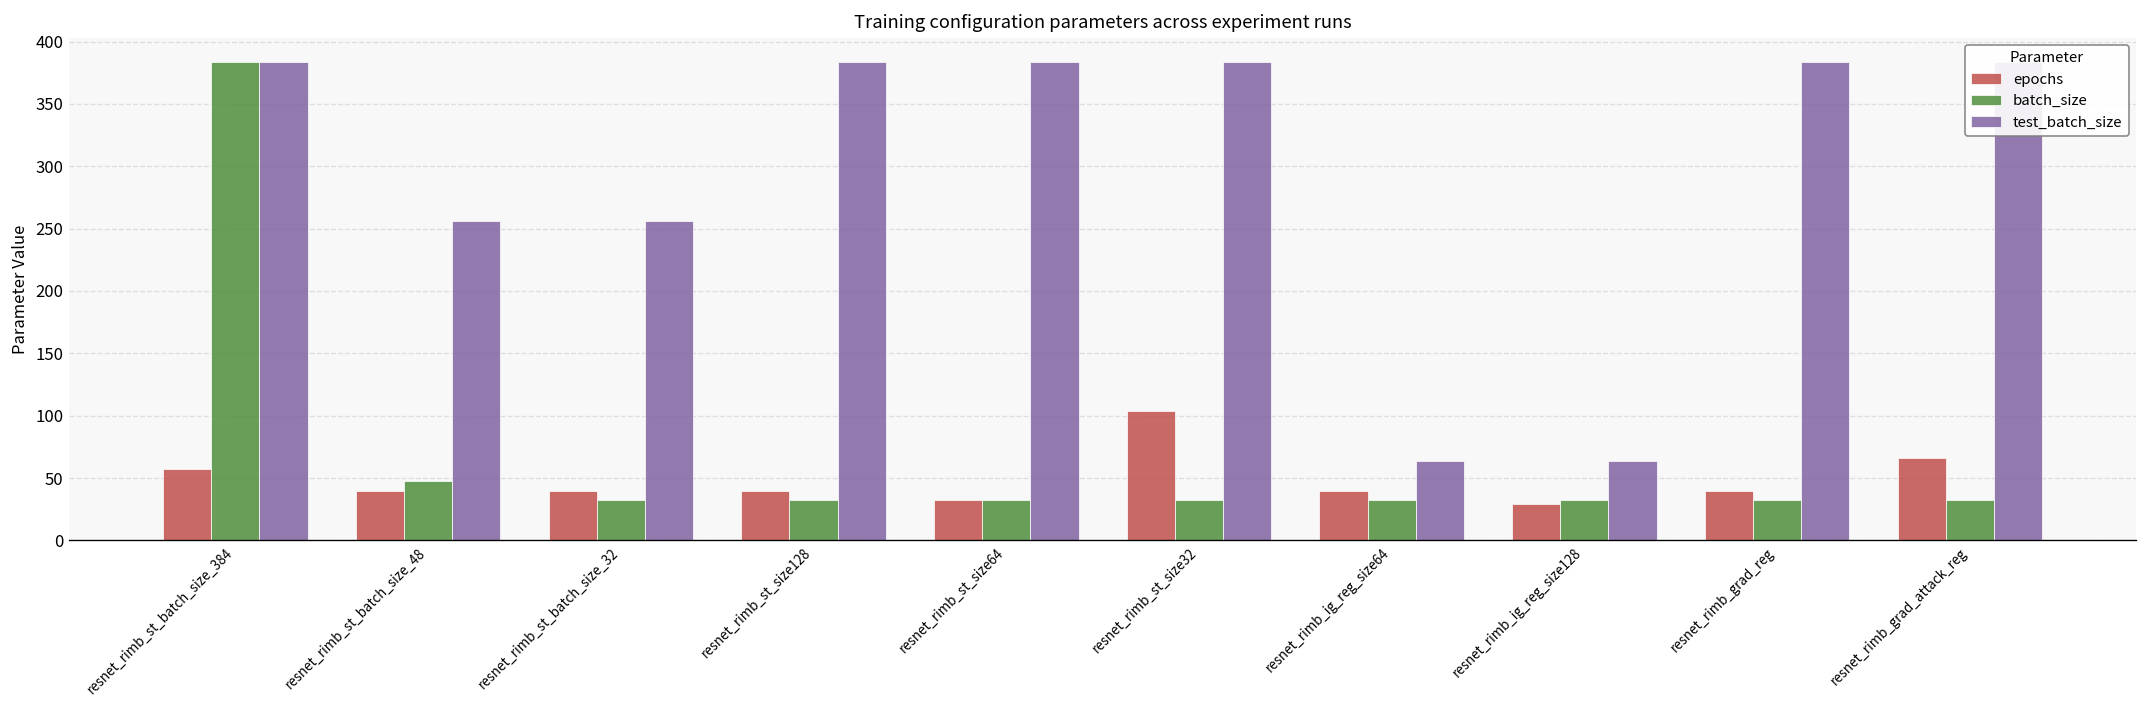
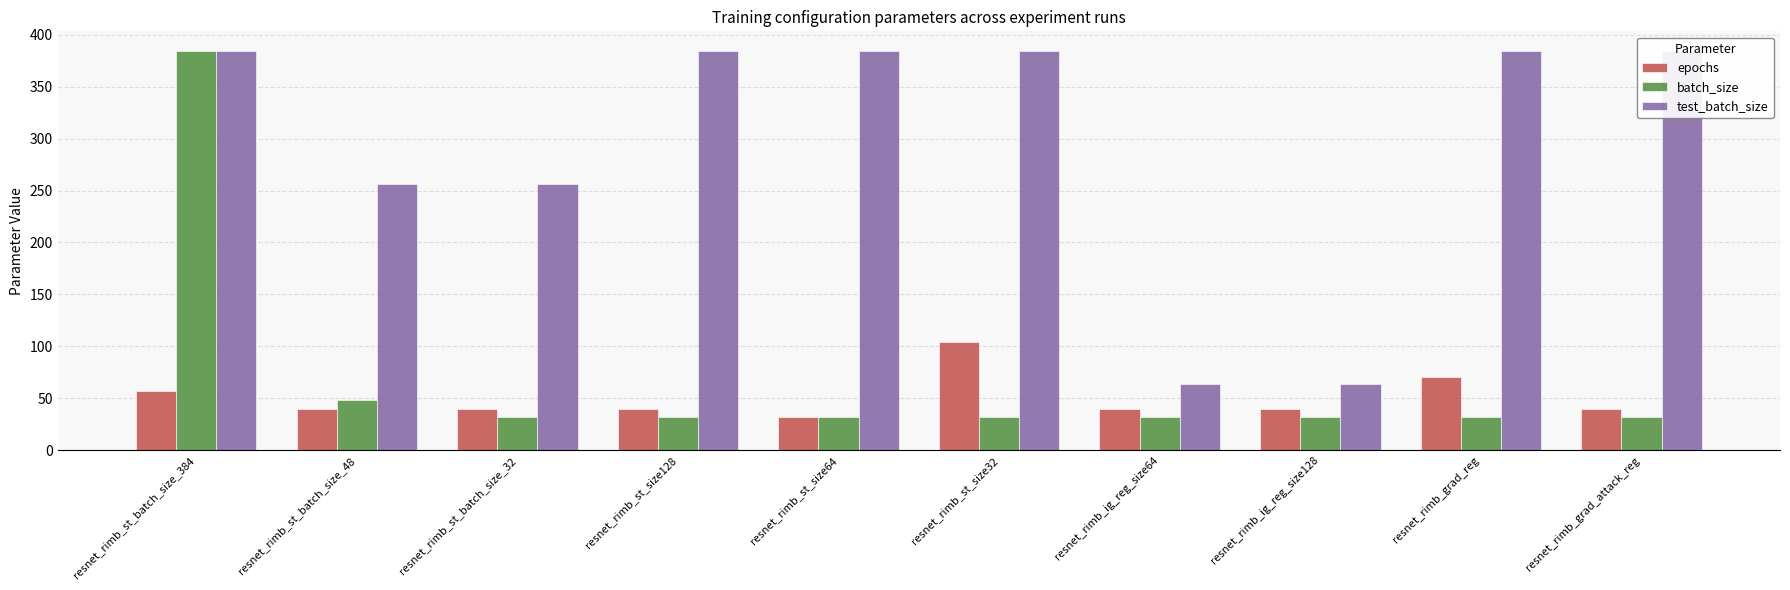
  {
    "epochs": {
      "resnet_rimb_st_batch_size_384": 57,
      "resnet_rimb_st_batch_size_48": 40,
      "resnet_rimb_st_batch_size_32": 40,
      "resnet_rimb_st_size128": 40,
      "resnet_rimb_st_size64": 32,
      "resnet_rimb_st_size32": 104,
      "resnet_rimb_ig_reg_size64": 40,
-     "resnet_rimb_ig_reg_size128": 29,
-     "resnet_rimb_grad_reg": 40,
-     "resnet_rimb_grad_attack_reg": 66
+     "resnet_rimb_ig_reg_size128": 40,
+     "resnet_rimb_grad_reg": 71,
+     "resnet_rimb_grad_attack_reg": 40
    },
    "batch_size": {
      "resnet_rimb_st_batch_size_384": 384,
      "resnet_rimb_st_batch_size_48": 48,
      "resnet_rimb_st_batch_size_32": 32,
      "resnet_rimb_st_size128": 32,
      "resnet_rimb_st_size64": 32,
      "resnet_rimb_st_size32": 32,
      "resnet_rimb_ig_reg_size64": 32,
      "resnet_rimb_ig_reg_size128": 32,
      "resnet_rimb_grad_reg": 32,
      "resnet_rimb_grad_attack_reg": 32
    },
    "test_batch_size": {
      "resnet_rimb_st_batch_size_384": 384,
      "resnet_rimb_st_batch_size_48": 256,
      "resnet_rimb_st_batch_size_32": 256,
      "resnet_rimb_st_size128": 384,
      "resnet_rimb_st_size64": 384,
      "resnet_rimb_st_size32": 384,
      "resnet_rimb_ig_reg_size64": 64,
      "resnet_rimb_ig_reg_size128": 64,
      "resnet_rimb_grad_reg": 384
    }
  }
